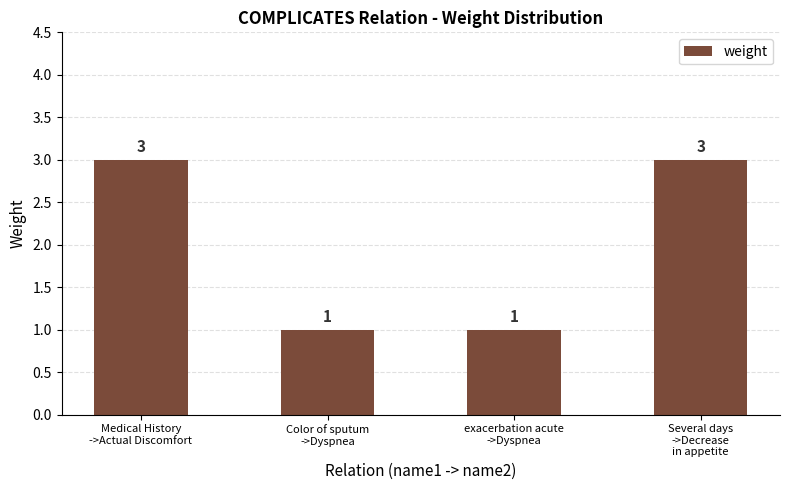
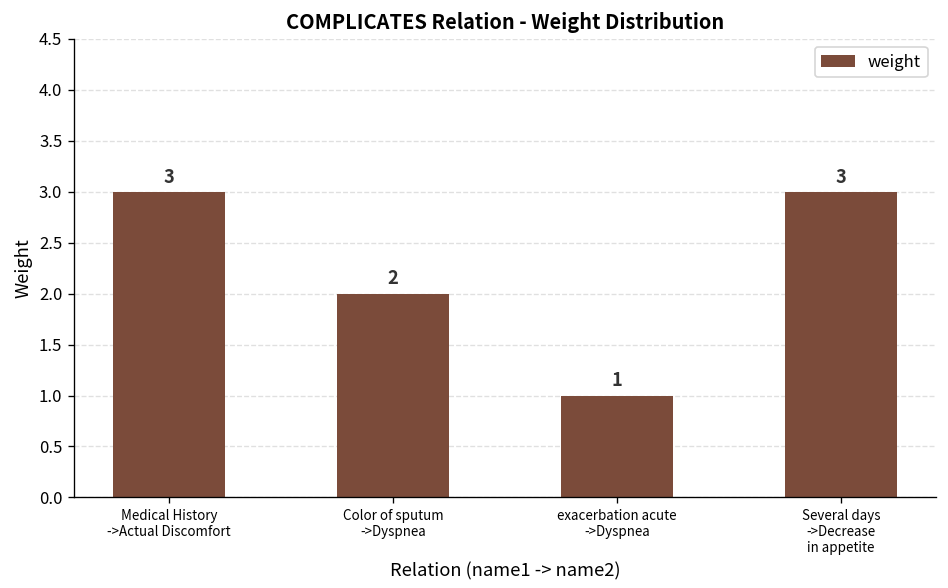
  {
    "Medical History ->Actual Discomfort": 3,
-   "Color of sputum ->Dyspnea": 1,
+   "Color of sputum ->Dyspnea": 2,
    "exacerbation acute ->Dyspnea": 1,
    "Several days ->Decrease in appetite": 3
  }
